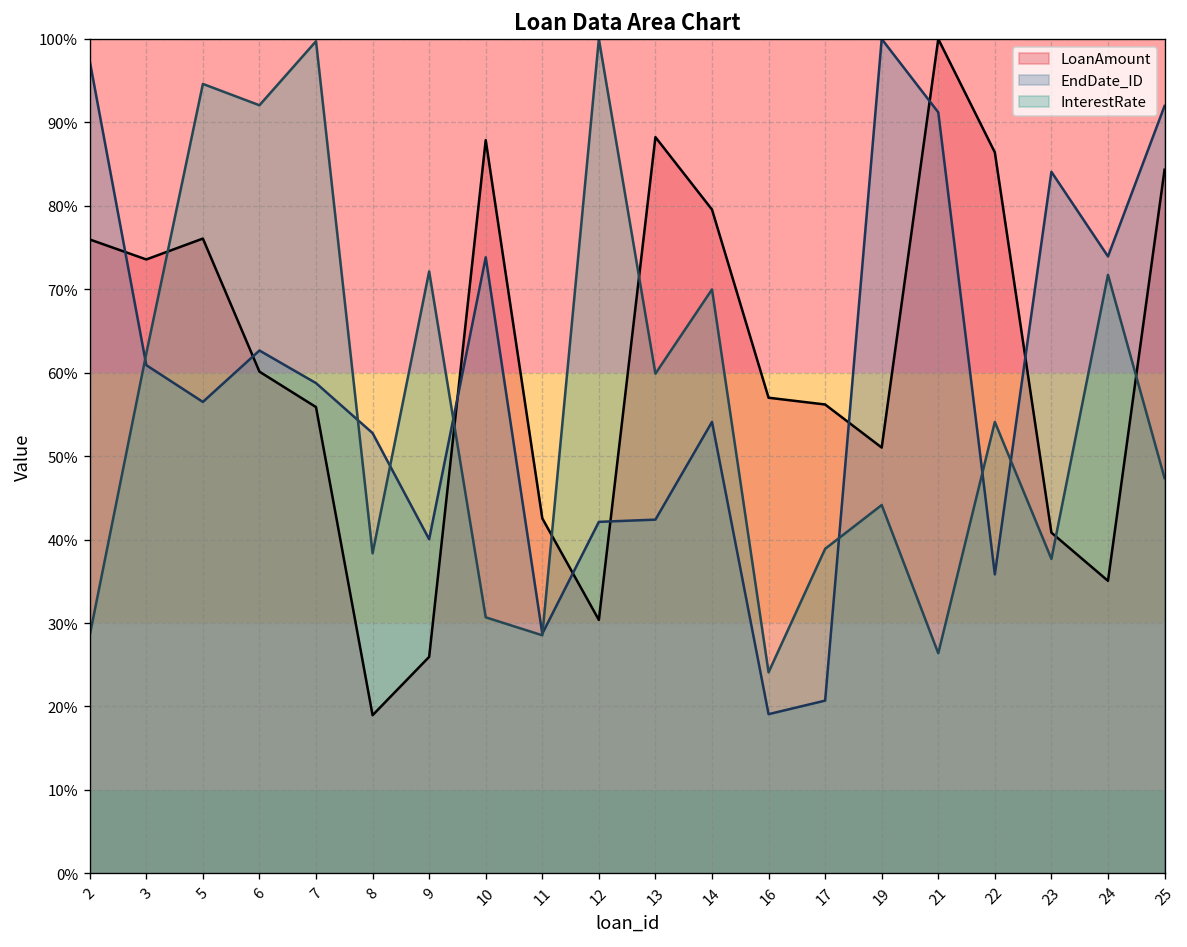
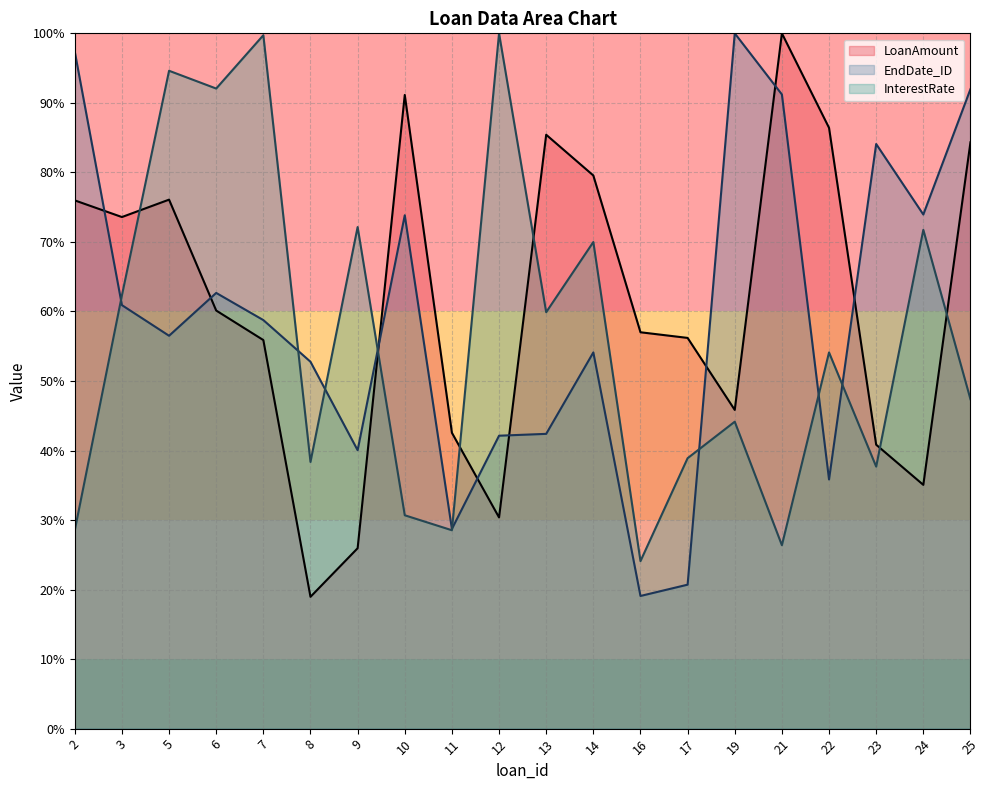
  {
    "LoanAmount": {
      "2": "76%",
      "3": "74%",
      "5": "76%",
      "6": "60%",
      "7": "56%",
      "8": "19%",
      "9": "26%",
-     "10": "88%",
+     "10": "91%",
      "11": "43%",
      "12": "30%",
-     "13": "88%",
+     "13": "85%",
      "14": "80%",
      "16": "57%",
      "17": "56%",
-     "19": "51%",
+     "19": "46%",
      "21": "100%",
      "22": "86%",
      "23": "41%",
      "24": "35%",
      "25": "84%"
    }
  }
